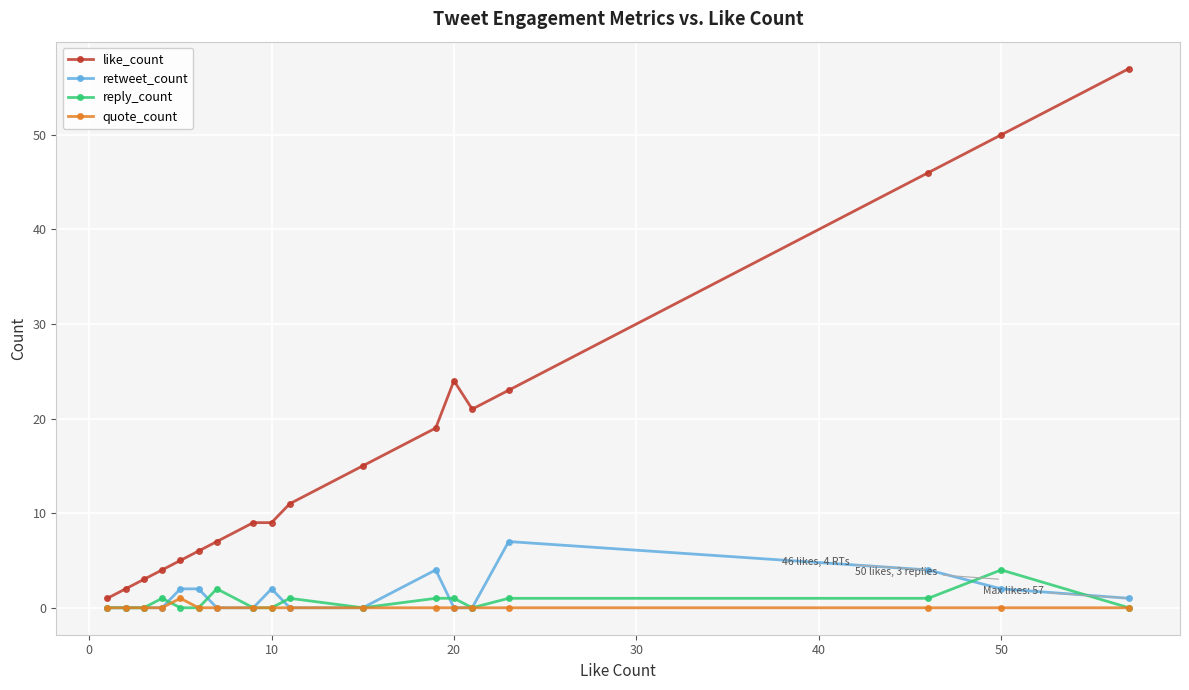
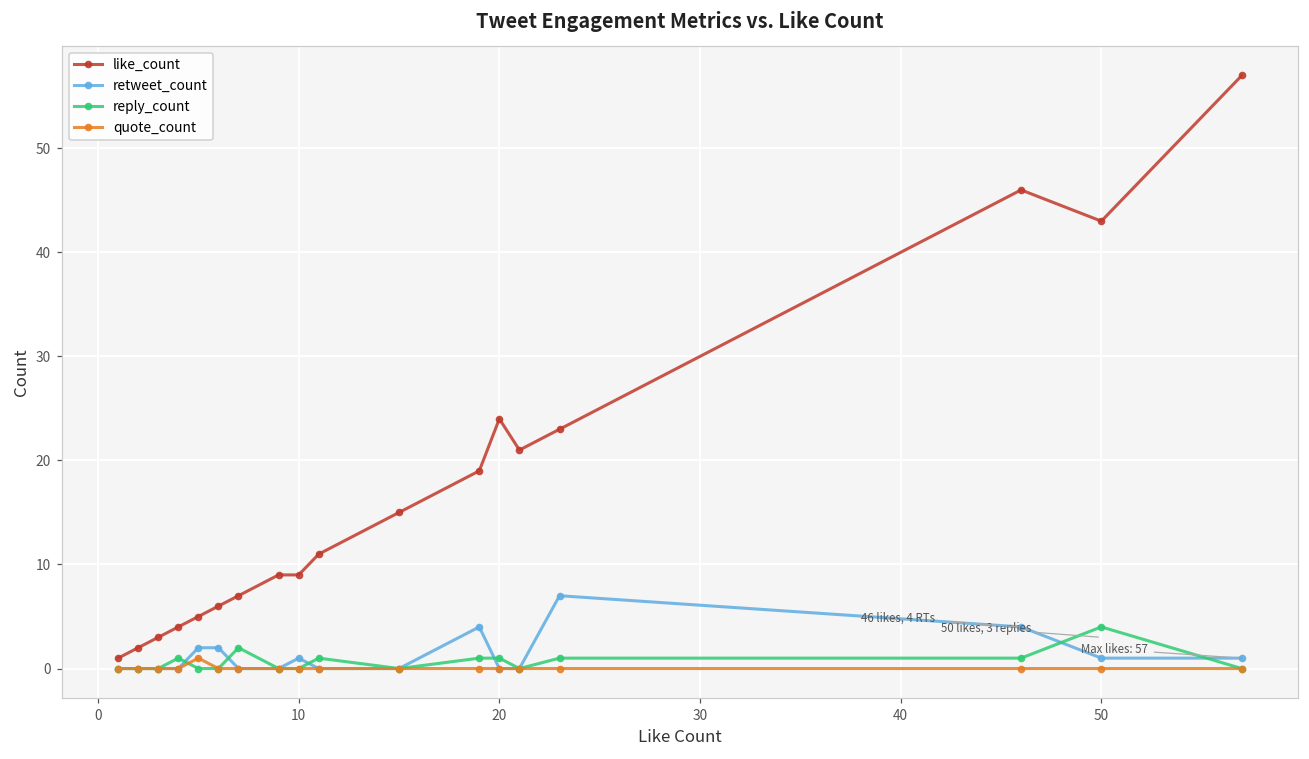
  {
    "like_count": {
      "10": 9,
      "20": 24,
-     "50": 50
+     "50": 43
    },
    "retweet_count": {
-     "10": 2,
-     "50": 2
+     "10": 1,
+     "50": 1
    },
    "reply_count": {
      "20": 1,
      "50": 4
    },
    "quote_count": {
      "50": 0
    }
  }
